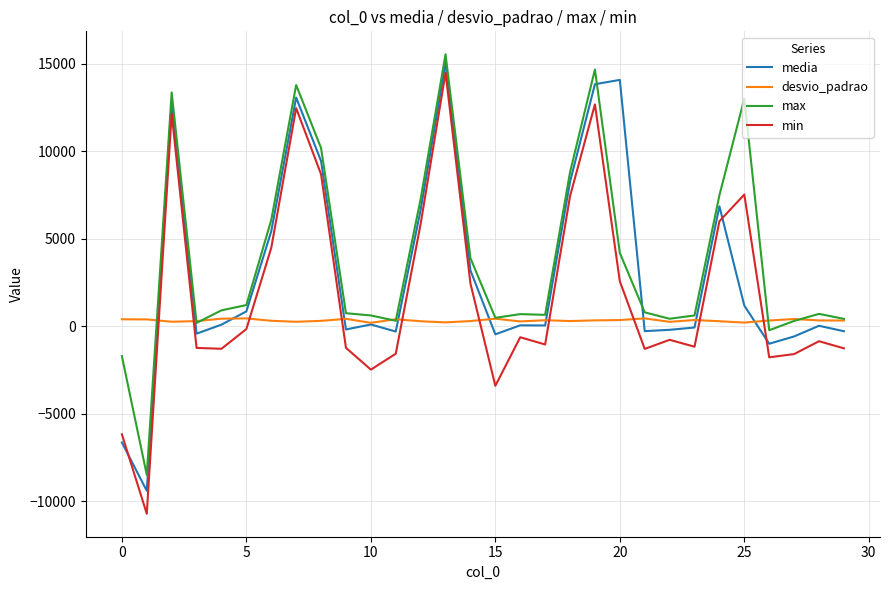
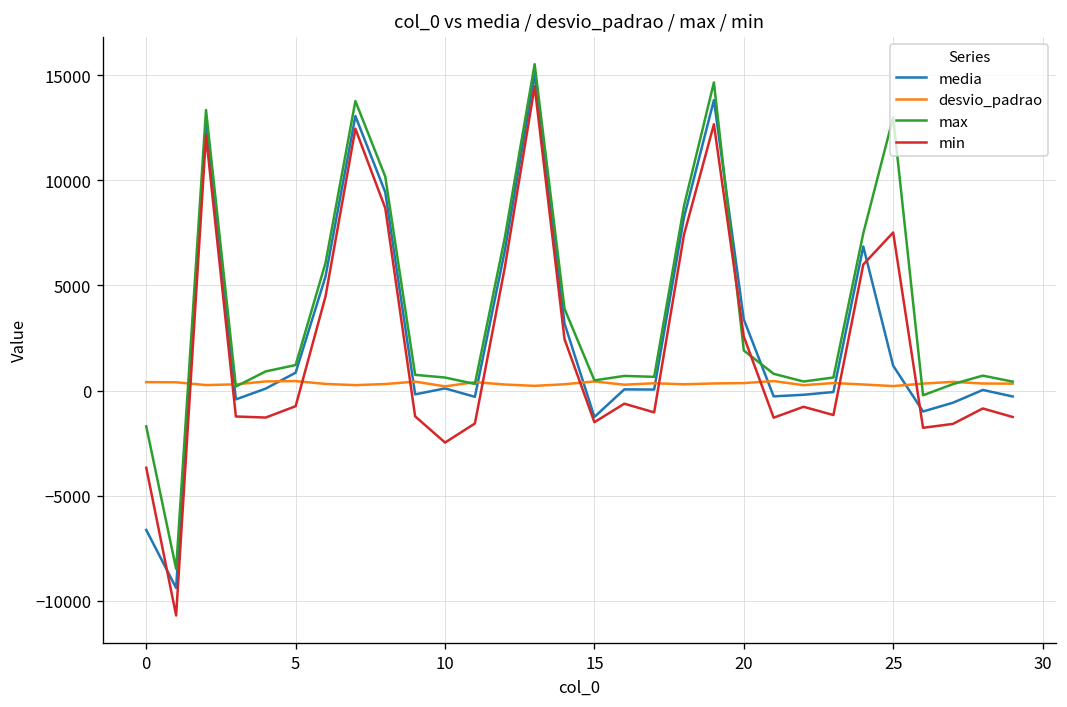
  {
    "media": {
      "0": -6600,
      "5": 900,
-     "15": -500,
-     "20": 14100,
+     "15": -1300,
+     "20": 3400,
      "25": 1200
    },
    "desvio_padrao": {
      "0": 400,
      "5": 500,
      "20": 400,
      "25": 200
    },
    "max": {
      "0": -1700,
      "5": 1200,
      "10": 600,
-     "20": 4200
+     "20": 1900
    },
    "min": {
-     "0": -6200,
-     "5": -200,
+     "0": -3700,
+     "5": -700,
      "10": -2500,
-     "15": -3400,
+     "15": -1500,
      "20": 2600,
      "25": 7500
    }
  }
